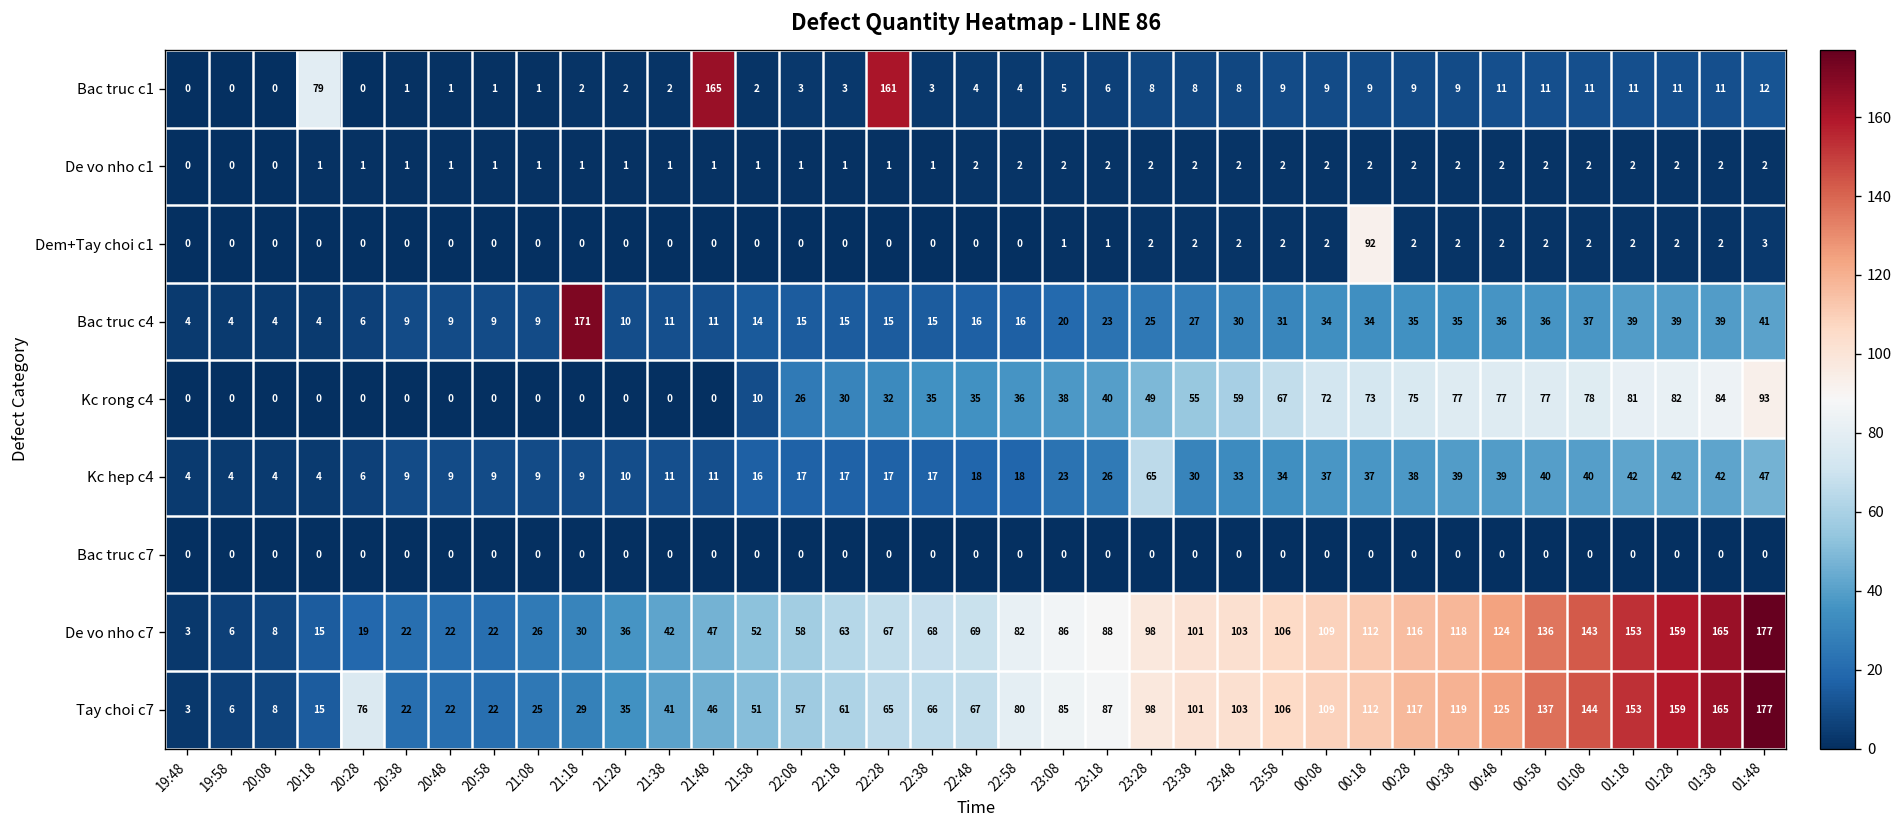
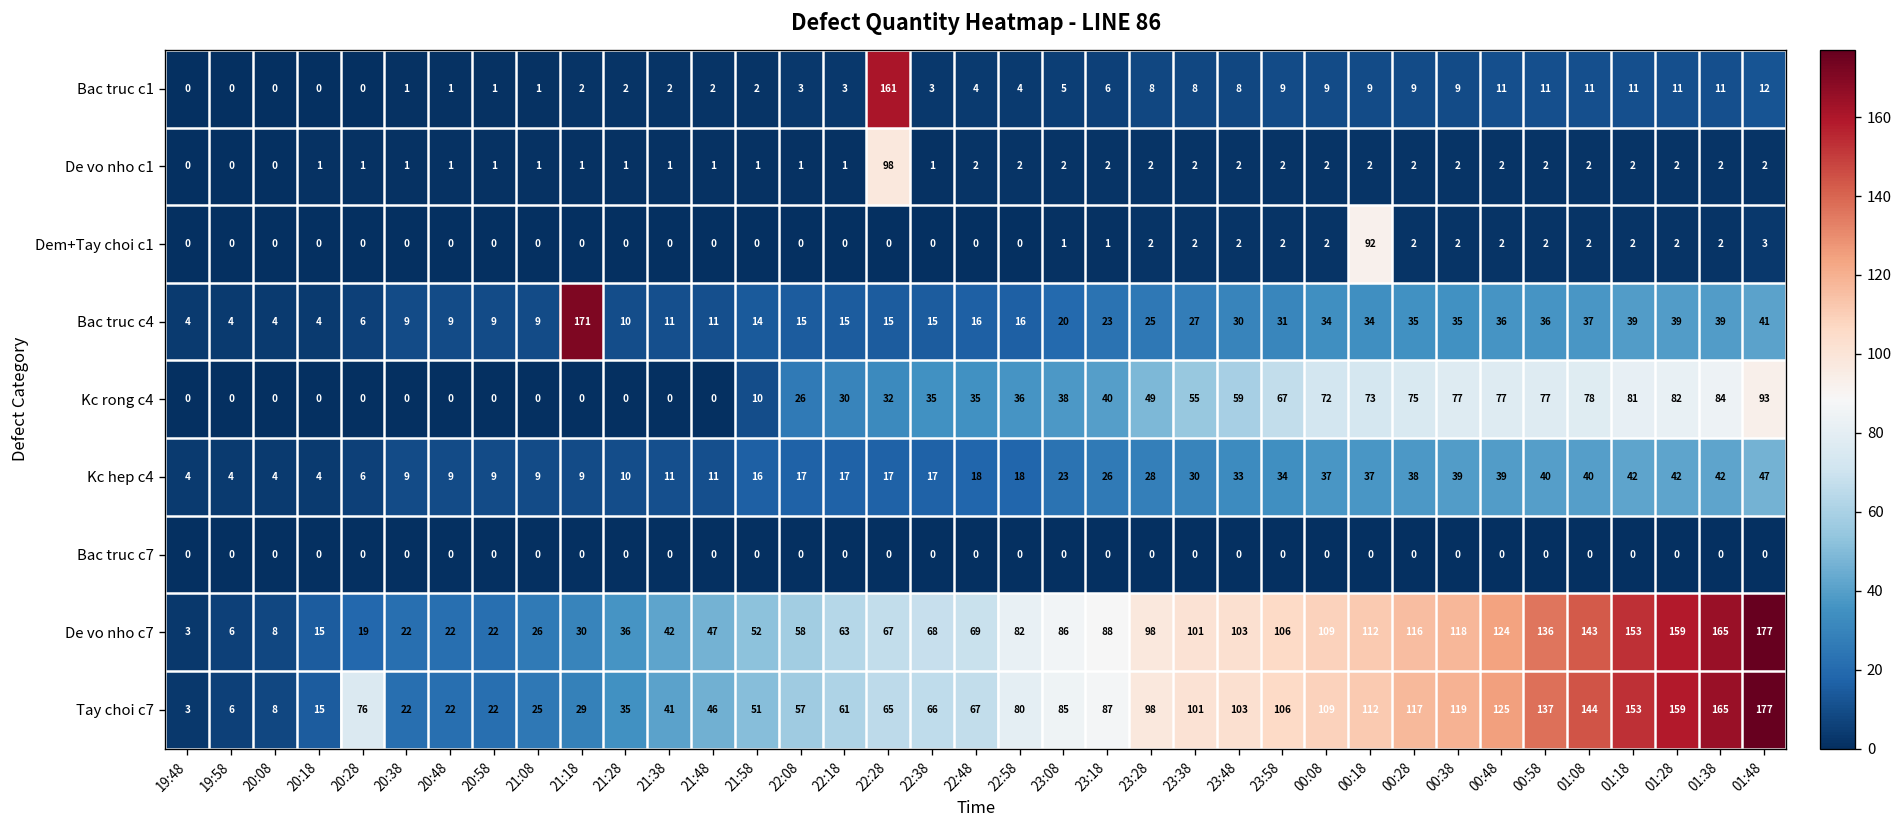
  {
    "Bac truc c1": {
      "19:48": 0,
      "19:58": 0,
      "20:08": 0,
-     "20:18": 79,
+     "20:18": 0,
      "20:28": 0,
      "20:38": 1,
      "20:48": 1,
      "20:58": 1,
      "21:08": 1,
      "21:18": 2,
      "21:28": 2,
      "21:38": 2,
-     "21:48": 165,
+     "21:48": 2,
      "21:58": 2,
      "22:08": 3,
      "22:18": 3,
      "22:28": 161,
      "22:38": 3,
      "22:48": 4,
      "22:58": 4,
      "23:08": 5,
      "23:18": 6,
      "23:28": 8,
      "23:38": 8,
      "23:48": 8,
      "23:58": 9,
      "00:08": 9,
      "00:18": 9,
      "00:28": 9,
      "00:38": 9,
      "00:48": 11,
      "00:58": 11,
      "01:08": 11,
      "01:18": 11,
      "01:28": 11,
      "01:38": 11,
      "01:48": 12
    },
    "De vo nho c1": {
      "19:48": 0,
      "19:58": 0,
      "20:08": 0,
      "20:18": 1,
      "20:28": 1,
      "20:38": 1,
      "20:48": 1,
      "20:58": 1,
      "21:08": 1,
      "21:18": 1,
      "21:28": 1,
      "21:38": 1,
      "21:48": 1,
      "21:58": 1,
      "22:08": 1,
      "22:18": 1,
-     "22:28": 1,
+     "22:28": 98,
      "22:38": 1,
      "22:48": 2,
      "22:58": 2,
      "23:08": 2,
      "23:18": 2,
      "23:28": 2,
      "23:38": 2,
      "23:48": 2,
      "23:58": 2,
      "00:08": 2,
      "00:18": 2,
      "00:28": 2,
      "00:38": 2,
      "00:48": 2,
      "00:58": 2,
      "01:08": 2,
      "01:18": 2,
      "01:28": 2,
      "01:38": 2,
      "01:48": 2
    },
    "Kc hep c4": {
      "19:48": 4,
      "19:58": 4,
      "20:08": 4,
      "20:18": 4,
      "20:28": 6,
      "20:38": 9,
      "20:48": 9,
      "20:58": 9,
      "21:08": 9,
      "21:18": 9,
      "21:28": 10,
      "21:38": 11,
      "21:48": 11,
      "21:58": 16,
      "22:08": 17,
      "22:18": 17,
      "22:28": 17,
      "22:38": 17,
      "22:48": 18,
      "22:58": 18,
      "23:08": 23,
      "23:18": 26,
-     "23:28": 65,
+     "23:28": 28,
      "23:38": 30,
      "23:48": 33,
      "23:58": 34,
      "00:08": 37,
      "00:18": 37,
      "00:28": 38,
      "00:38": 39,
      "00:48": 39,
      "00:58": 40,
      "01:08": 40,
      "01:18": 42,
      "01:28": 42,
      "01:38": 42,
      "01:48": 47
    }
  }
